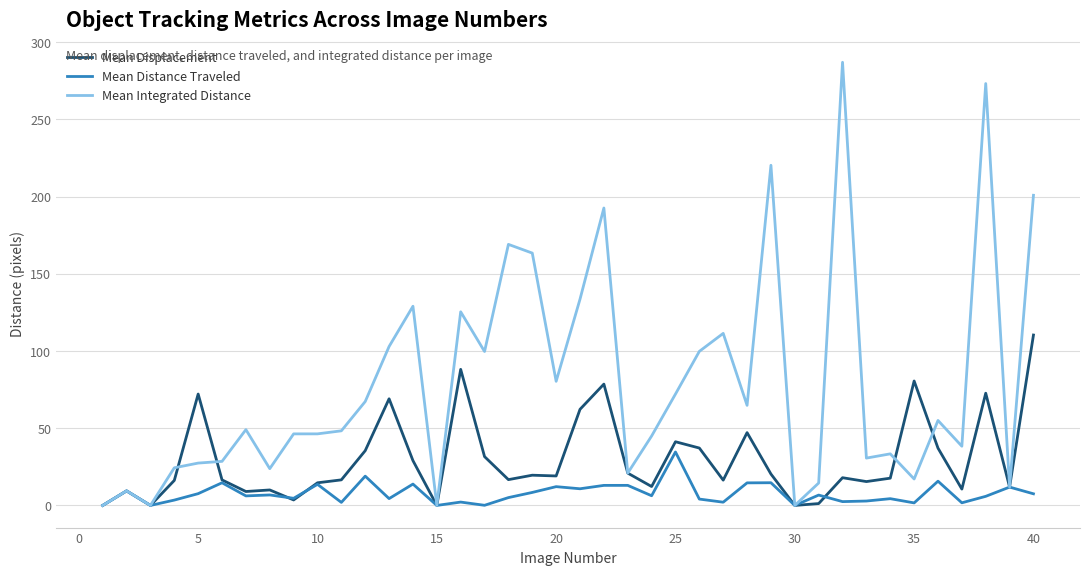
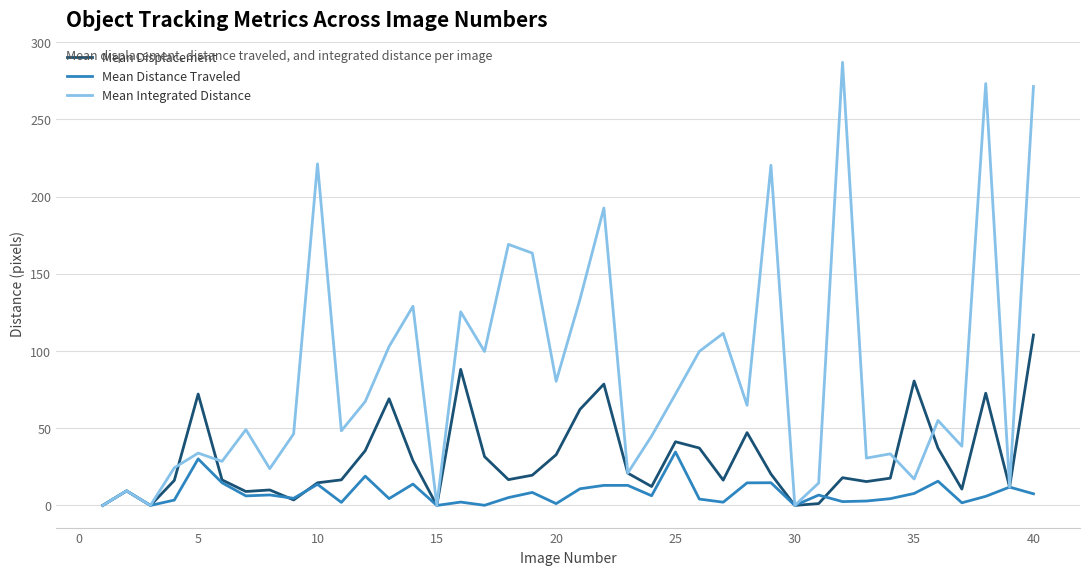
  {
    "Mean Displacement": {
      "5": 72,
-     "20": 19,
+     "20": 33,
      "25": 41,
      "35": 81,
      "40": 110
    },
    "Mean Distance Traveled": {
-     "5": 8,
-     "20": 12,
+     "5": 30,
+     "20": 1,
      "25": 35,
-     "35": 2,
+     "35": 8,
      "40": 8
    },
    "Mean Integrated Distance": {
-     "5": 27,
-     "10": 46,
+     "5": 34,
+     "10": 221,
      "20": 80,
      "25": 72,
      "35": 17,
-     "40": 201
+     "40": 271
    }
  }
